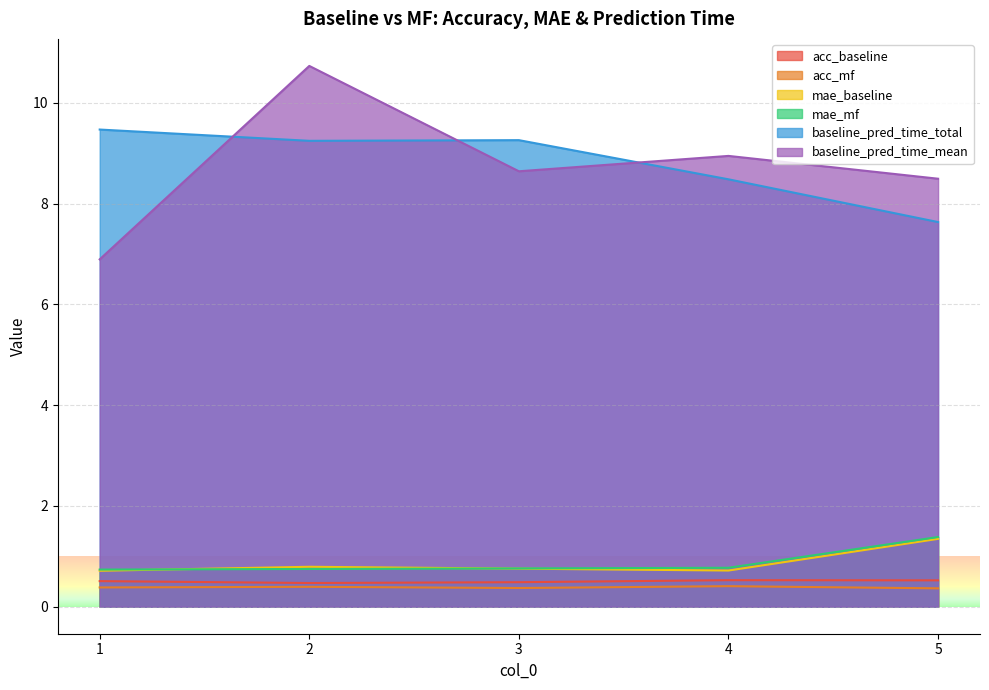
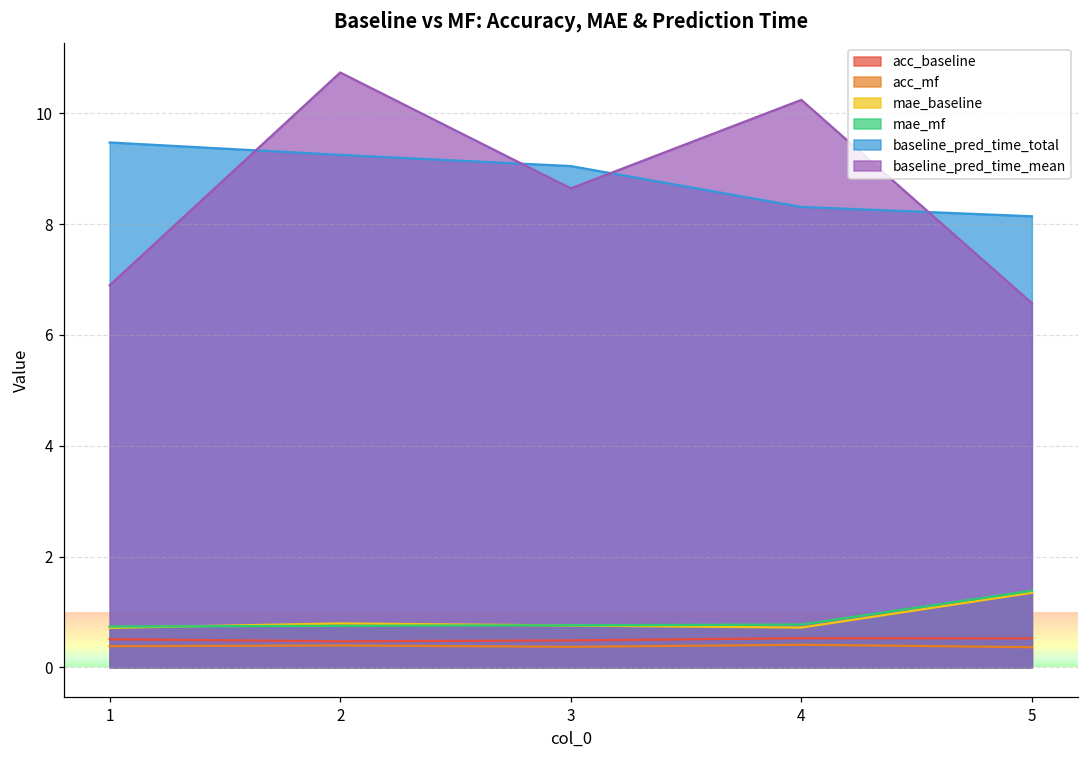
  {
    "mae_baseline": {
      "4": 0.7
    },
    "mae_mf": {
      "4": 0.8
    },
    "baseline_pred_time_total": {
      "1": 9.5,
      "2": 9.2,
-     "3": 9.3,
-     "4": 8.5,
-     "5": 7.6
+     "3": 9.0,
+     "4": 8.3,
+     "5": 8.1
    },
    "baseline_pred_time_mean": {
      "1": 6.9,
      "2": 10.7,
      "3": 8.6,
-     "4": 8.9,
-     "5": 8.5
+     "4": 10.2,
+     "5": 6.6
    }
  }
